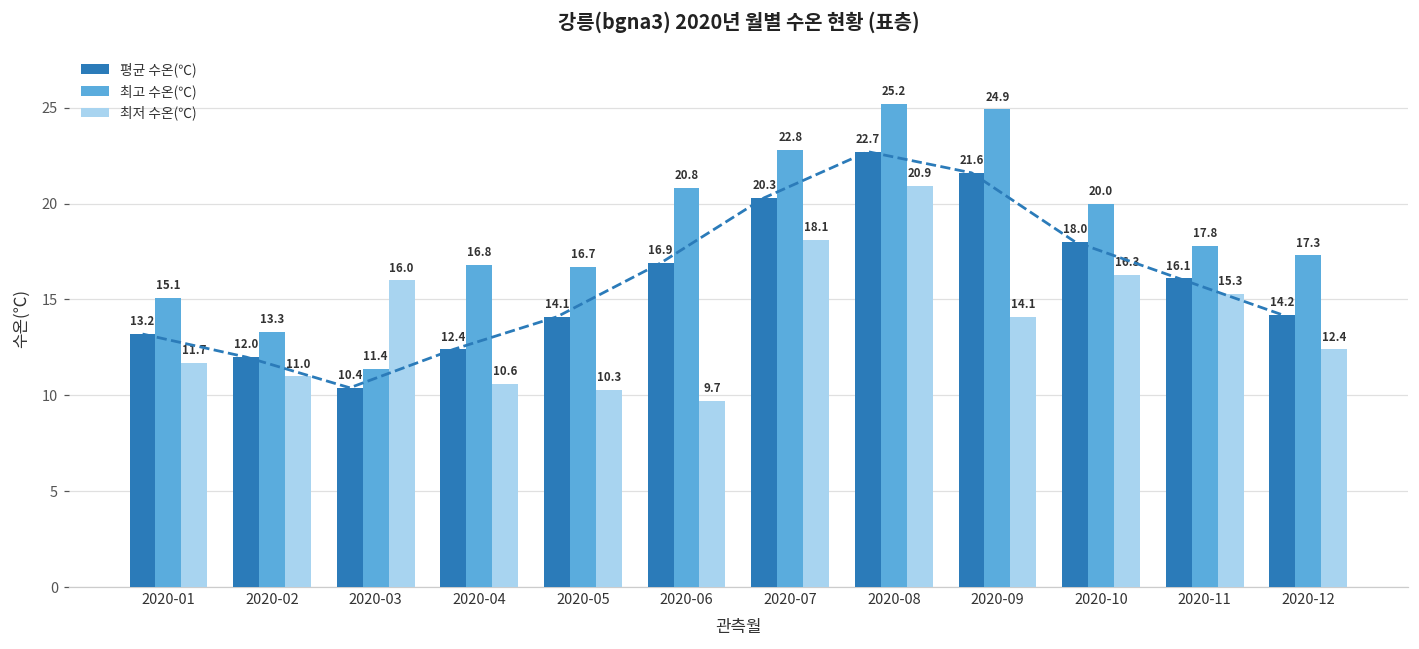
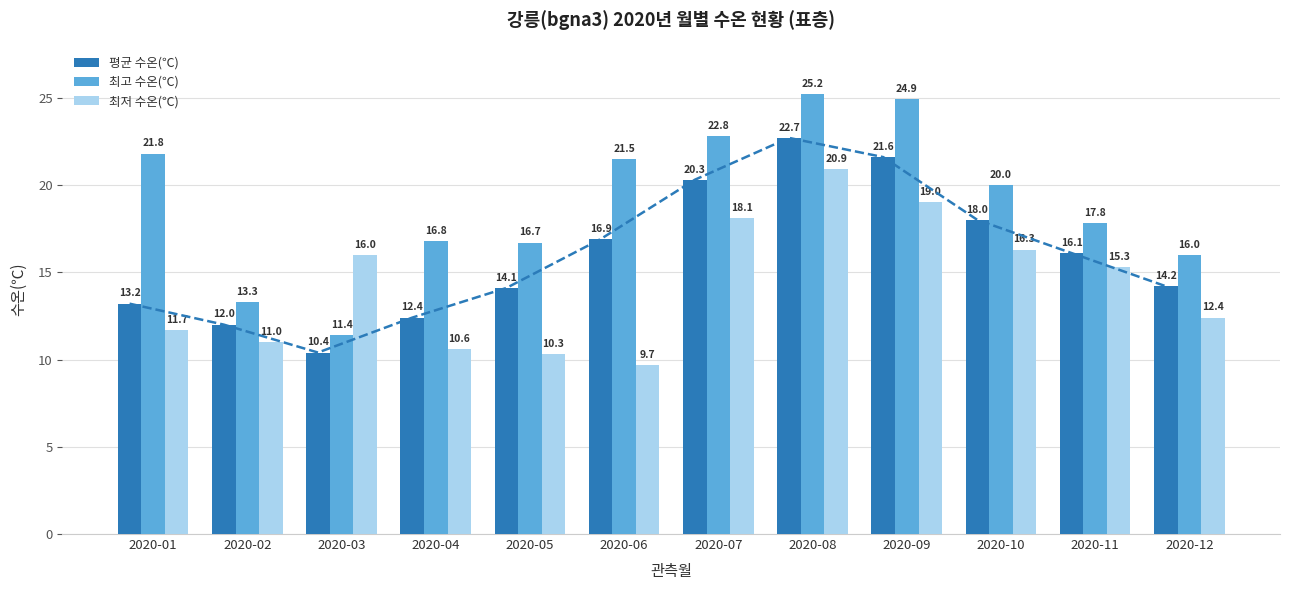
  {
    "평균 수온(℃)": {
      "2020-01": 13.2,
      "2020-02": 12.0,
      "2020-03": 10.4,
      "2020-04": 12.4,
      "2020-05": 14.1,
      "2020-06": 16.9,
      "2020-07": 20.3,
      "2020-08": 22.7,
      "2020-09": 21.6,
      "2020-10": 18.0,
      "2020-11": 16.1,
      "2020-12": 14.2
    },
    "최고 수온(℃)": {
-     "2020-01": 15.1,
+     "2020-01": 21.8,
      "2020-02": 13.3,
      "2020-03": 11.4,
      "2020-04": 16.8,
      "2020-05": 16.7,
-     "2020-06": 20.8,
+     "2020-06": 21.5,
      "2020-07": 22.8,
      "2020-08": 25.2,
      "2020-09": 24.9,
      "2020-10": 20.0,
      "2020-11": 17.8,
-     "2020-12": 17.3
+     "2020-12": 16.0
    },
    "최저 수온(℃)": {
      "2020-01": 11.7,
      "2020-02": 11.0,
      "2020-03": 16.0,
      "2020-04": 10.6,
      "2020-05": 10.3,
      "2020-06": 9.7,
      "2020-07": 18.1,
      "2020-08": 20.9,
-     "2020-09": 14.1,
+     "2020-09": 19.0,
      "2020-10": 16.3,
      "2020-11": 15.3,
      "2020-12": 12.4
    }
  }
